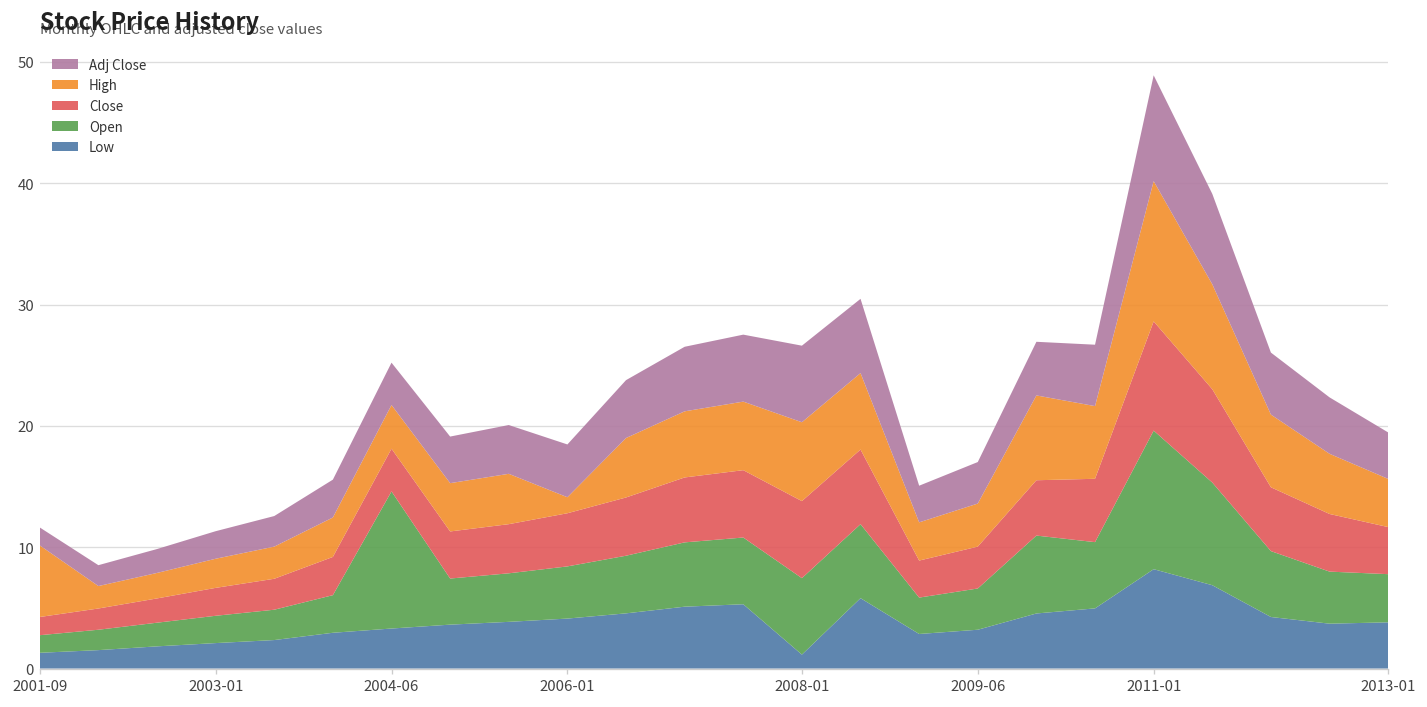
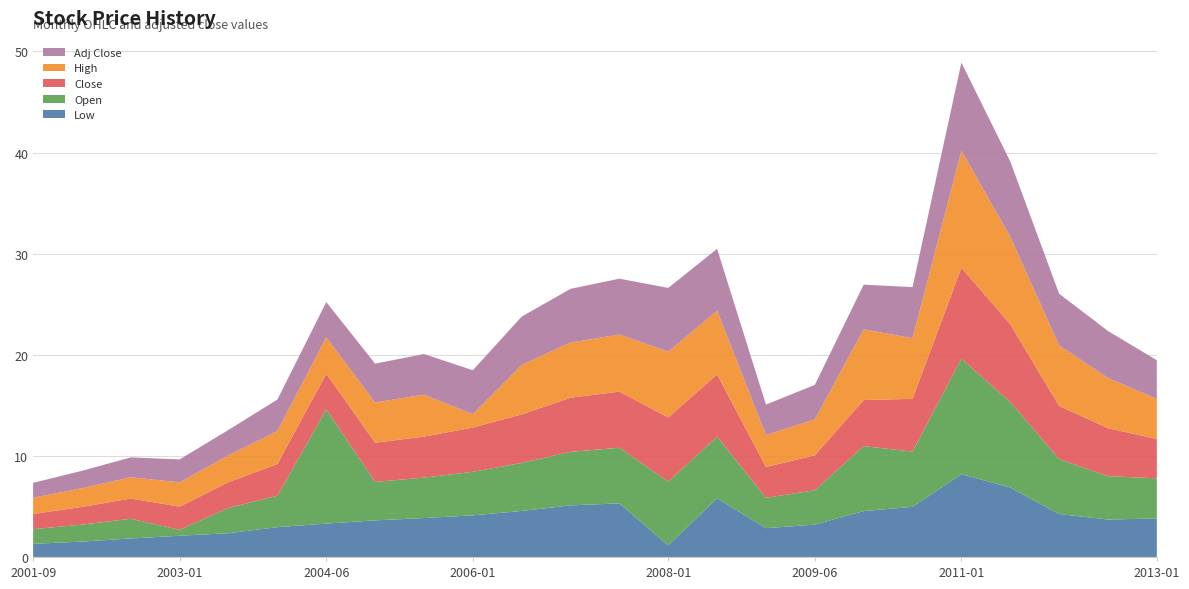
  {
    "Low": {
      "2001-09": 1.3,
      "2003-01": 2.1,
      "2004-06": 3.3,
      "2006-01": 4.1,
      "2008-01": 1.2,
      "2009-06": 3.2,
      "2011-01": 8.2,
      "2013-01": 3.8
    },
    "Open": {
      "2001-09": 1.5,
-     "2003-01": 2.2,
+     "2003-01": 0.6,
      "2004-06": 11.3,
      "2006-01": 4.3,
      "2008-01": 6.3,
      "2009-06": 3.4,
      "2011-01": 11.4,
      "2013-01": 4.0
    },
    "Close": {
      "2001-09": 1.5,
      "2003-01": 2.3,
      "2004-06": 3.5,
      "2006-01": 4.4,
      "2008-01": 6.4,
      "2009-06": 3.5,
      "2011-01": 9.0,
      "2013-01": 3.9
    },
    "High": {
-     "2001-09": 5.9,
+     "2001-09": 1.6,
      "2003-01": 2.4,
      "2004-06": 3.6,
      "2006-01": 1.3,
      "2008-01": 6.5,
      "2009-06": 3.6,
      "2011-01": 11.6,
      "2013-01": 4.0
    },
    "Adj Close": {
      "2001-09": 1.5,
      "2003-01": 2.3,
      "2004-06": 3.5,
      "2006-01": 4.3,
      "2008-01": 6.3,
      "2009-06": 3.4,
      "2011-01": 8.7,
      "2013-01": 3.8
    }
  }
